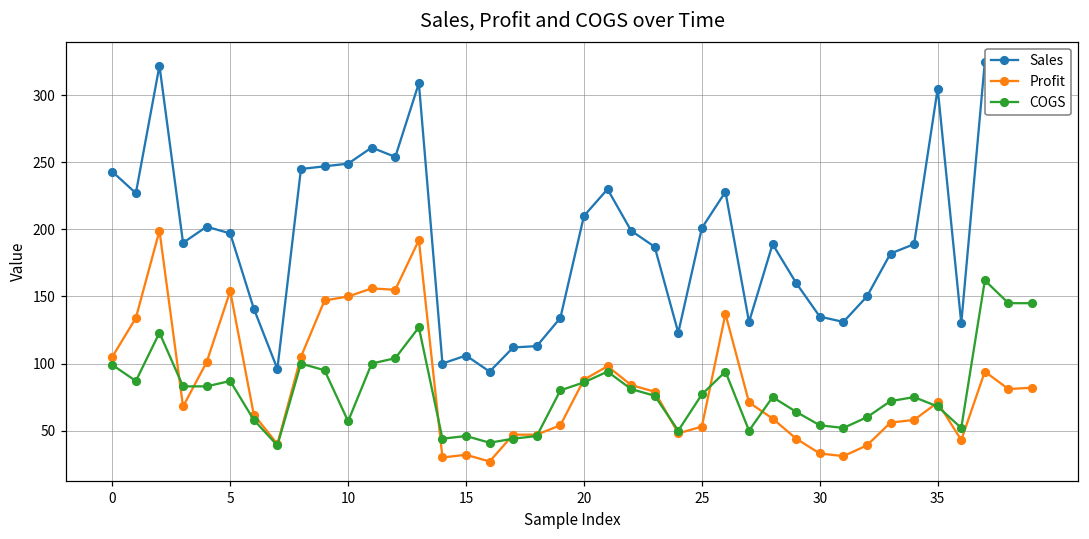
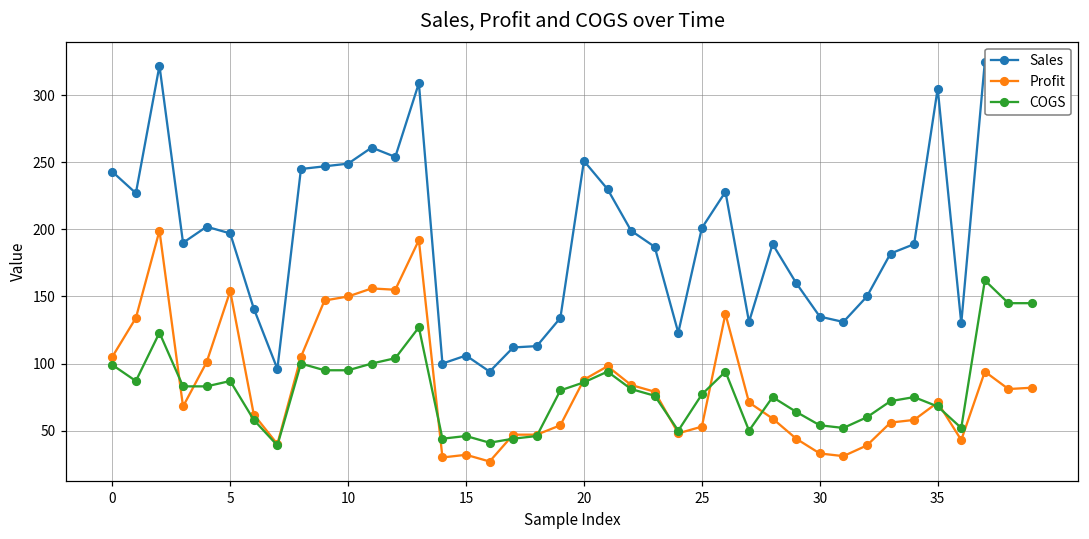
  {
    "Sales": {
      "0": 243,
      "5": 197,
      "10": 249,
      "15": 106,
-     "20": 210,
+     "20": 251,
      "25": 201,
      "30": 135,
      "35": 305
    },
    "Profit": {
      "0": 105,
      "5": 154,
      "10": 150,
      "15": 32,
      "25": 53,
      "30": 33,
      "35": 71
    },
    "COGS": {
      "0": 99,
      "5": 87,
-     "10": 57,
+     "10": 95,
      "15": 46,
      "25": 77,
      "30": 54,
      "35": 68
    }
  }
